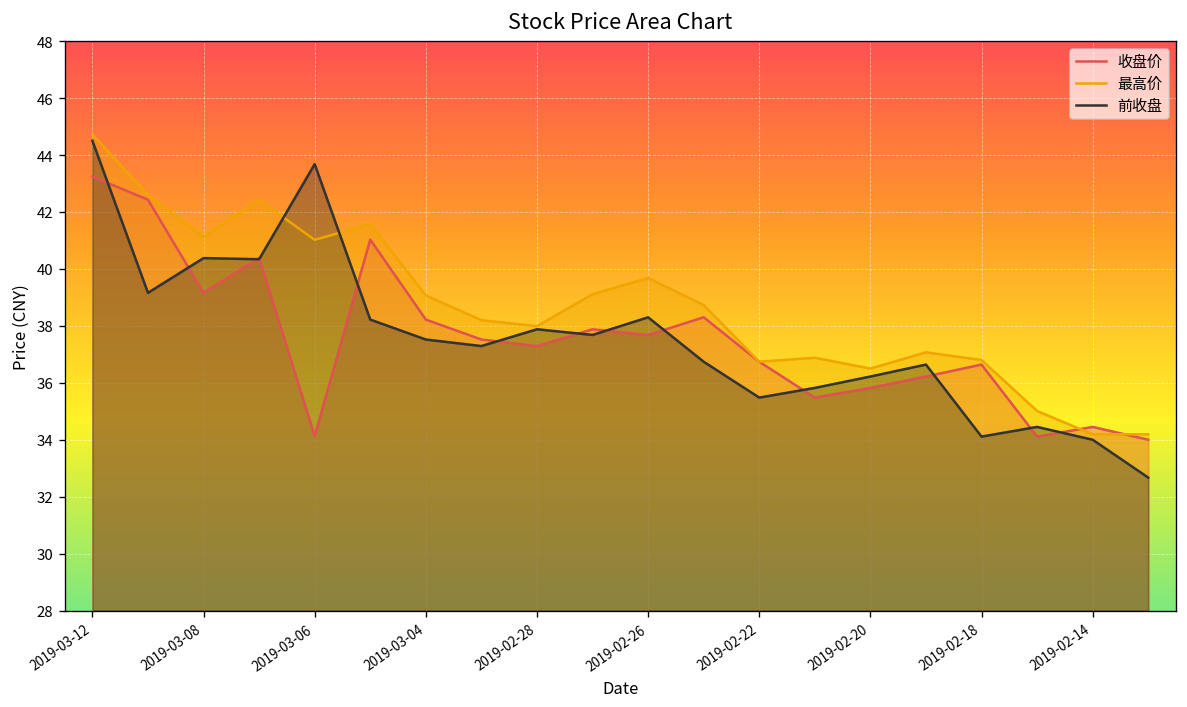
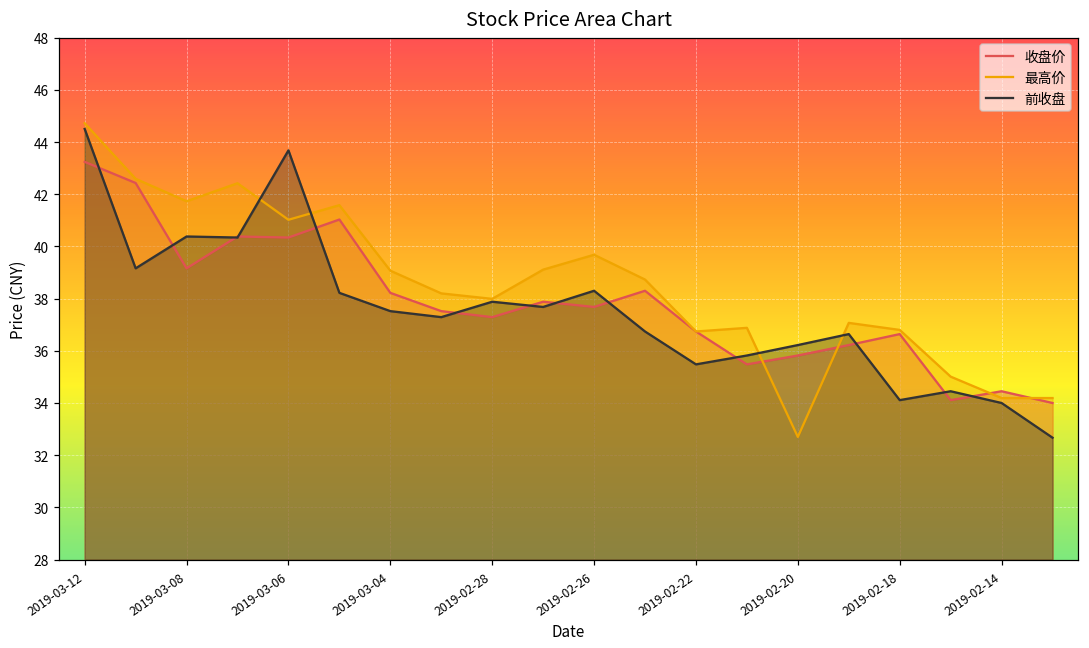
  {
    "收盘价": {
      "2019-03-12": 43.2,
      "2019-03-08": 39.2,
-     "2019-03-06": 34.1,
+     "2019-03-06": 40.3,
      "2019-03-04": 38.2,
      "2019-02-28": 37.3,
      "2019-02-26": 37.7,
      "2019-02-20": 35.8,
      "2019-02-18": 36.6,
      "2019-02-14": 34.5
    },
    "最高价": {
      "2019-03-12": 44.7,
-     "2019-03-08": 41.1,
+     "2019-03-08": 41.7,
      "2019-03-06": 41.0,
      "2019-03-04": 39.1,
      "2019-02-28": 38.0,
      "2019-02-26": 39.7,
-     "2019-02-20": 36.5,
+     "2019-02-20": 32.7,
      "2019-02-18": 36.8,
      "2019-02-14": 34.2
    },
    "前收盘": {
      "2019-03-12": 44.5,
      "2019-03-08": 40.4,
      "2019-03-06": 43.7,
      "2019-03-04": 37.5,
      "2019-02-28": 37.9,
      "2019-02-26": 38.3,
      "2019-02-22": 35.5,
      "2019-02-20": 36.2,
      "2019-02-18": 34.1,
      "2019-02-14": 34.0
    }
  }
